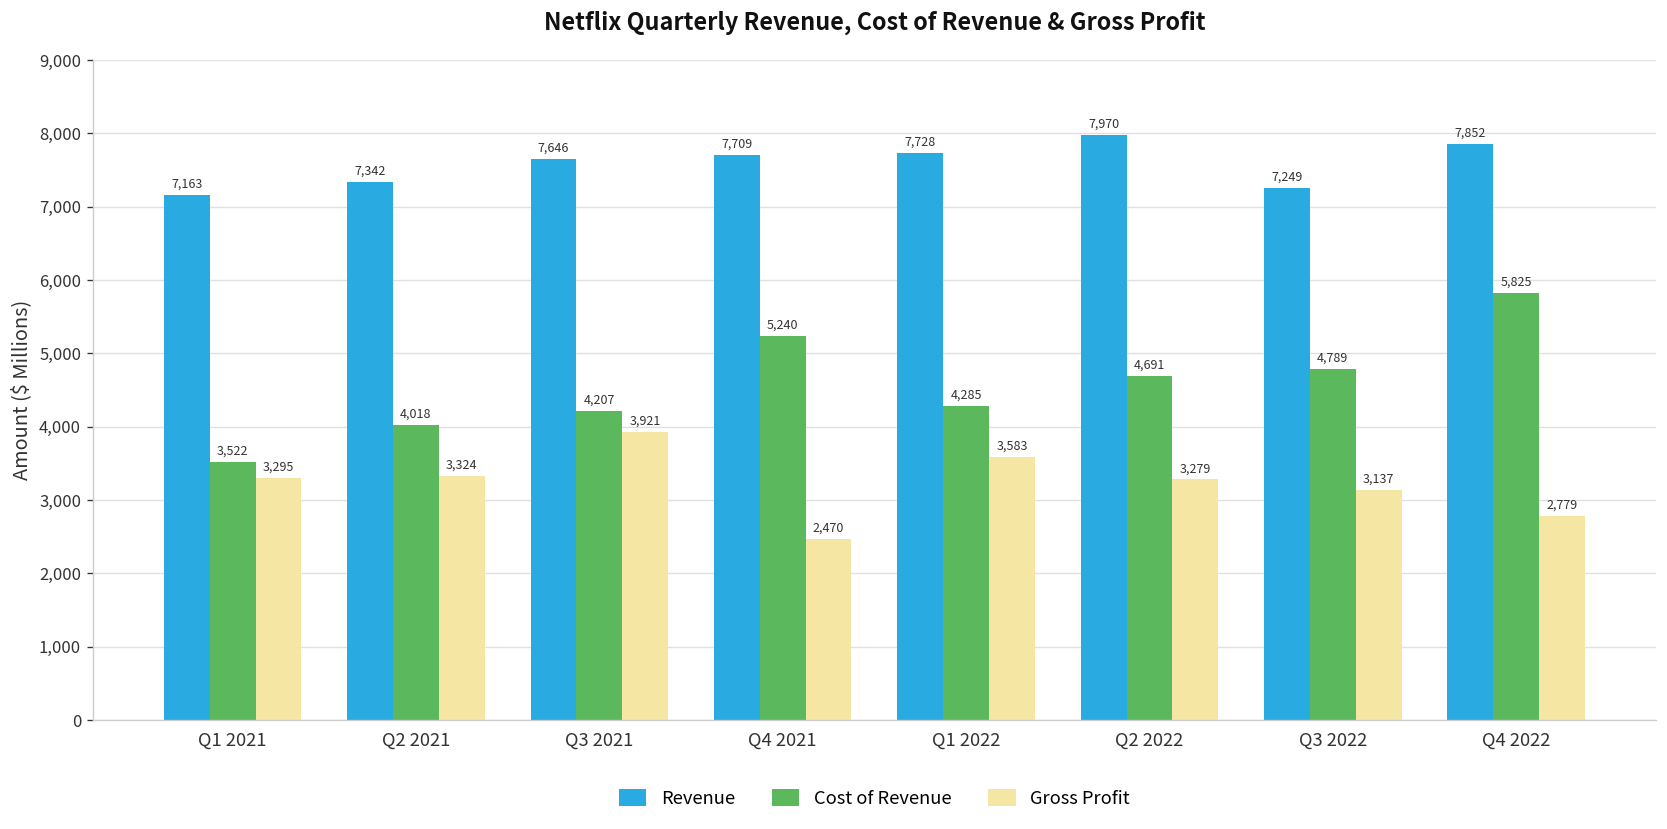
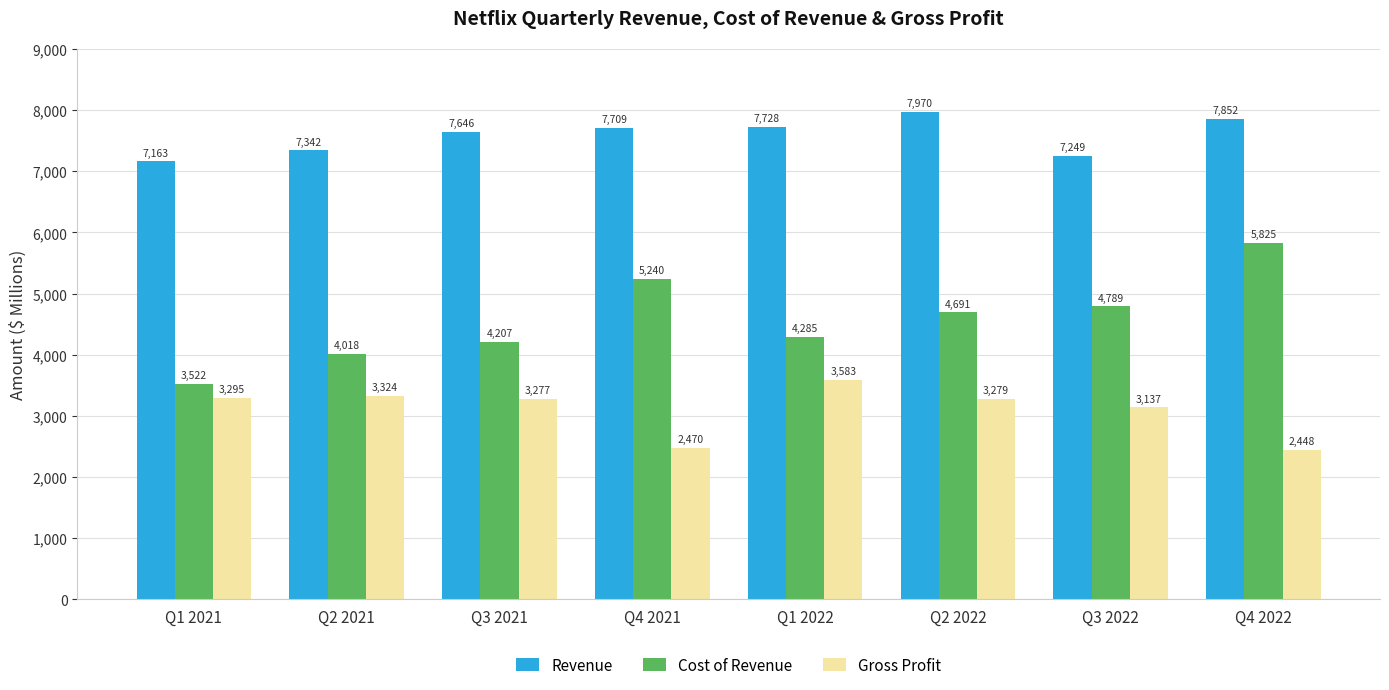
  {
    "Revenue": {
      "Q1 2021": "7,163",
      "Q2 2021": "7,342",
      "Q3 2021": "7,646",
      "Q4 2021": "7,709",
      "Q1 2022": "7,728",
      "Q2 2022": "7,970",
      "Q3 2022": "7,249",
      "Q4 2022": "7,852"
    },
    "Cost of Revenue": {
      "Q1 2021": "3,522",
      "Q2 2021": "4,018",
      "Q3 2021": "4,207",
      "Q4 2021": "5,240",
      "Q1 2022": "4,285",
      "Q2 2022": "4,691",
      "Q3 2022": "4,789",
      "Q4 2022": "5,825"
    },
    "Gross Profit": {
      "Q1 2021": "3,295",
      "Q2 2021": "3,324",
-     "Q3 2021": "3,921",
+     "Q3 2021": "3,277",
      "Q4 2021": "2,470",
      "Q1 2022": "3,583",
      "Q2 2022": "3,279",
      "Q3 2022": "3,137",
-     "Q4 2022": "2,779"
+     "Q4 2022": "2,448"
    }
  }
